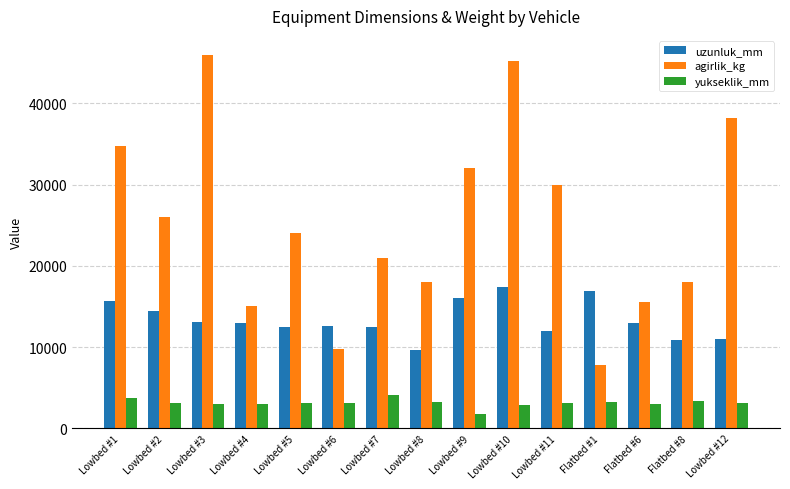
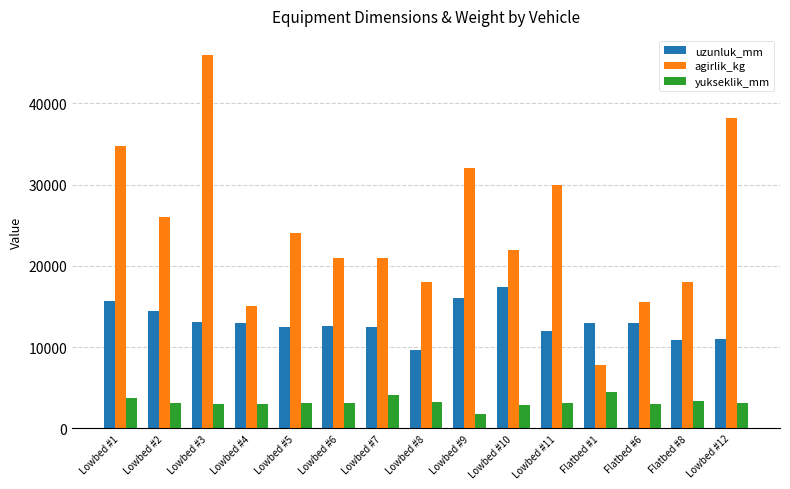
  {
    "uzunluk_mm": {
      "Lowbed #1": 16000,
      "Lowbed #2": 15000,
      "Lowbed #3": 13000,
      "Lowbed #4": 13000,
      "Lowbed #5": 12000,
      "Lowbed #6": 13000,
      "Lowbed #7": 12000,
      "Lowbed #8": 10000,
      "Lowbed #9": 16000,
      "Lowbed #10": 17000,
      "Lowbed #11": 12000,
-     "Flatbed #1": 17000,
+     "Flatbed #1": 13000,
      "Flatbed #6": 13000,
      "Flatbed #8": 11000,
      "Lowbed #12": 11000
    },
    "agirlik_kg": {
      "Lowbed #1": 35000,
      "Lowbed #2": 26000,
      "Lowbed #3": 46000,
      "Lowbed #4": 15000,
      "Lowbed #5": 24000,
-     "Lowbed #6": 10000,
+     "Lowbed #6": 21000,
      "Lowbed #7": 21000,
      "Lowbed #8": 18000,
      "Lowbed #9": 32000,
-     "Lowbed #10": 45000,
+     "Lowbed #10": 22000,
      "Lowbed #11": 30000,
      "Flatbed #1": 8000,
      "Flatbed #6": 16000,
      "Flatbed #8": 18000,
      "Lowbed #12": 38000
    },
    "yukseklik_mm": {
      "Lowbed #1": 4000,
      "Lowbed #2": 3000,
      "Lowbed #3": 3000,
      "Lowbed #4": 3000,
      "Lowbed #5": 3000,
      "Lowbed #6": 3000,
      "Lowbed #7": 4000,
      "Lowbed #8": 3000,
      "Lowbed #9": 2000,
      "Lowbed #10": 3000,
      "Lowbed #11": 3000,
-     "Flatbed #1": 3000,
+     "Flatbed #1": 5000,
      "Flatbed #6": 3000,
      "Flatbed #8": 3000,
      "Lowbed #12": 3000
    }
  }
